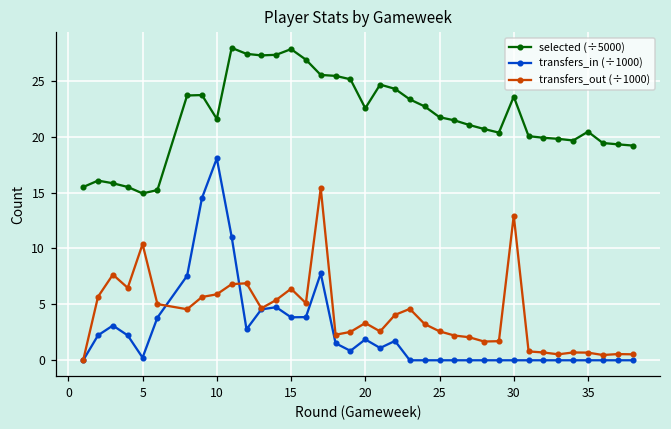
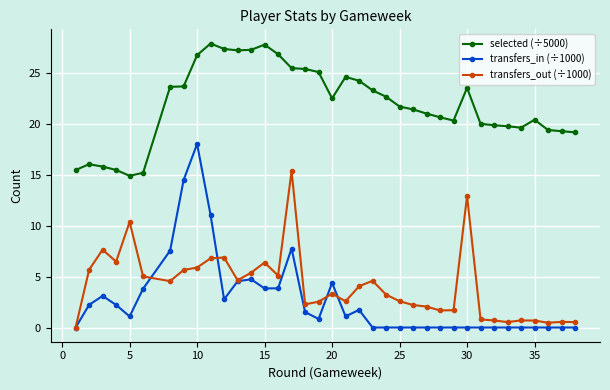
  {
    "selected (÷5000)": {
      "5": 14.9,
-     "10": 21.6,
+     "10": 26.8,
      "15": 27.8,
      "20": 22.5,
      "25": 21.7,
      "30": 23.6,
      "35": 20.4
    },
    "transfers_in (÷1000)": {
-     "5": 0.2,
+     "5": 1.1,
      "10": 18.1,
      "15": 3.8,
-     "20": 1.9,
+     "20": 4.4,
      "25": 0.0,
      "30": 0.0,
      "35": 0.0
    },
    "transfers_out (÷1000)": {
      "5": 10.4,
      "10": 5.9,
      "15": 6.4,
      "20": 3.3,
      "25": 2.6,
      "30": 12.9,
      "35": 0.7
    }
  }
